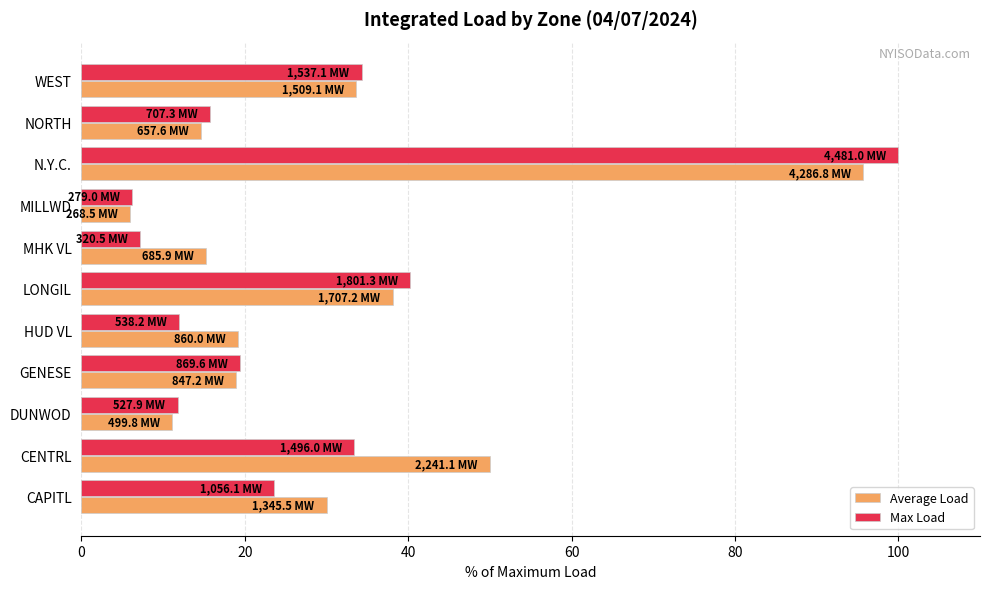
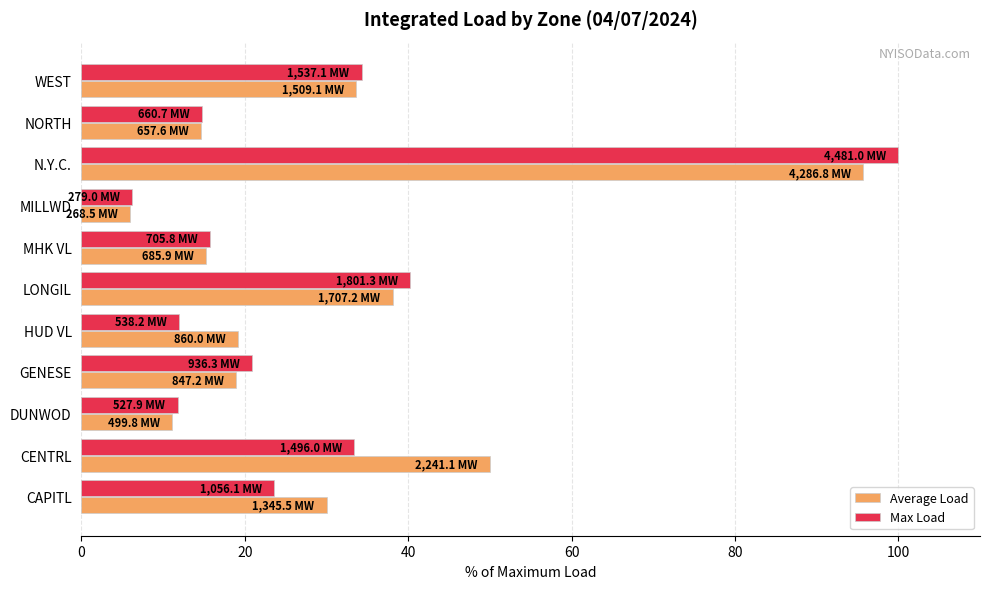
  {
    "Max Load": {
-     "NORTH": 707.3,
-     "MHK VL": 320.5,
-     "GENESE": 869.6
+     "NORTH": 660.7,
+     "MHK VL": 705.8,
+     "GENESE": 936.3
    }
  }
